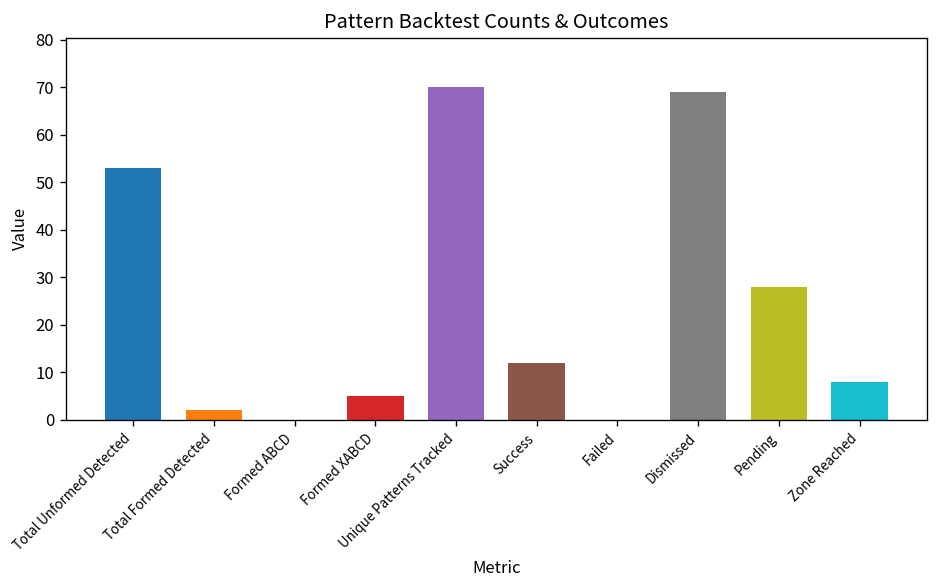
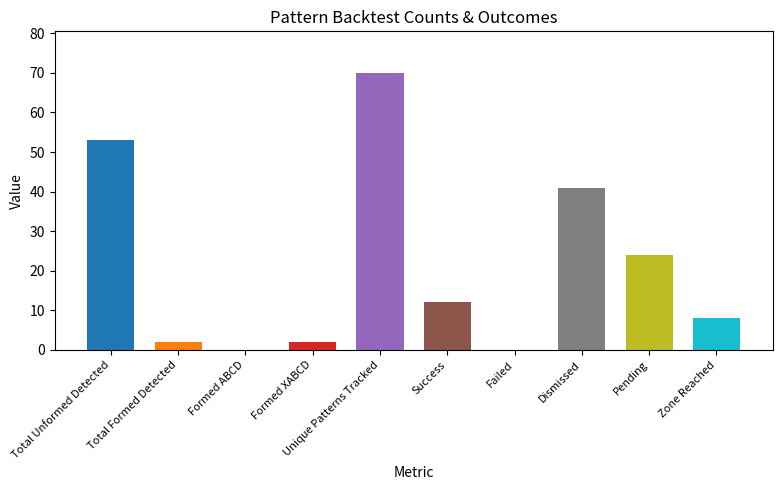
  {
    "Total Unformed Detected": 53,
    "Total Formed Detected": 2,
    "Formed ABCD": 0,
-   "Formed XABCD": 5,
+   "Formed XABCD": 2,
    "Unique Patterns Tracked": 70,
    "Success": 12,
    "Failed": 0,
-   "Dismissed": 69,
-   "Pending": 28,
+   "Dismissed": 41,
+   "Pending": 24,
    "Zone Reached": 8
  }
